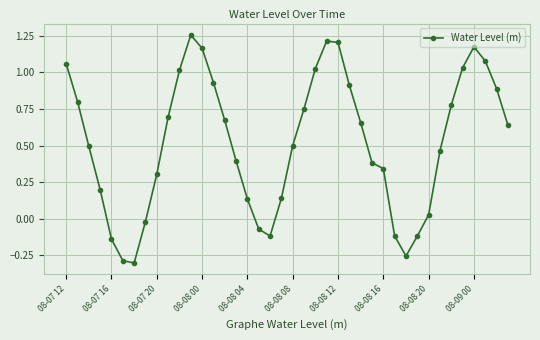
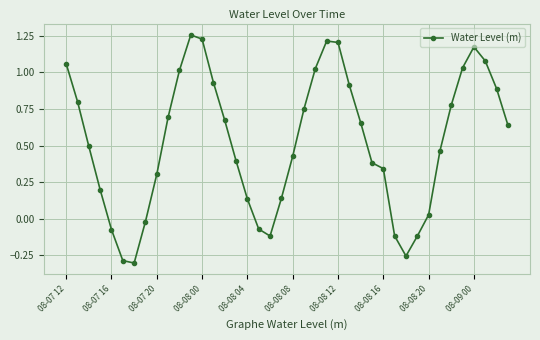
  {
    "08-07 12": 1.06,
-   "08-07 16": -0.14,
+   "08-07 16": -0.07,
    "08-07 20": 0.30,
-   "08-08 00": 1.17,
+   "08-08 00": 1.23,
    "08-08 04": 0.14,
-   "08-08 08": 0.50,
+   "08-08 08": 0.43,
    "08-08 12": 1.21,
    "08-08 16": 0.34,
    "08-08 20": 0.03
  }
